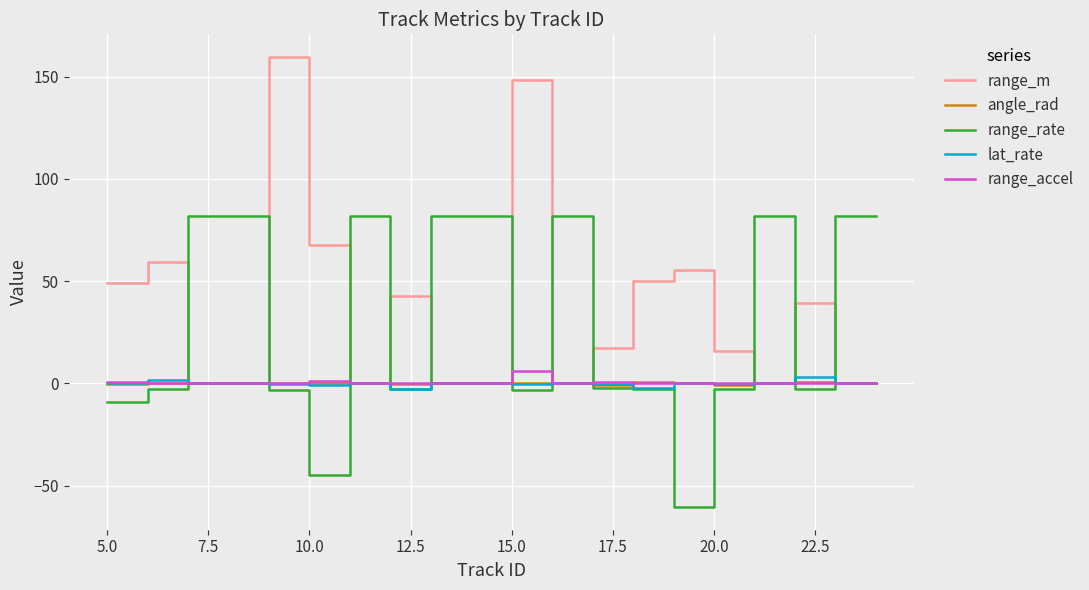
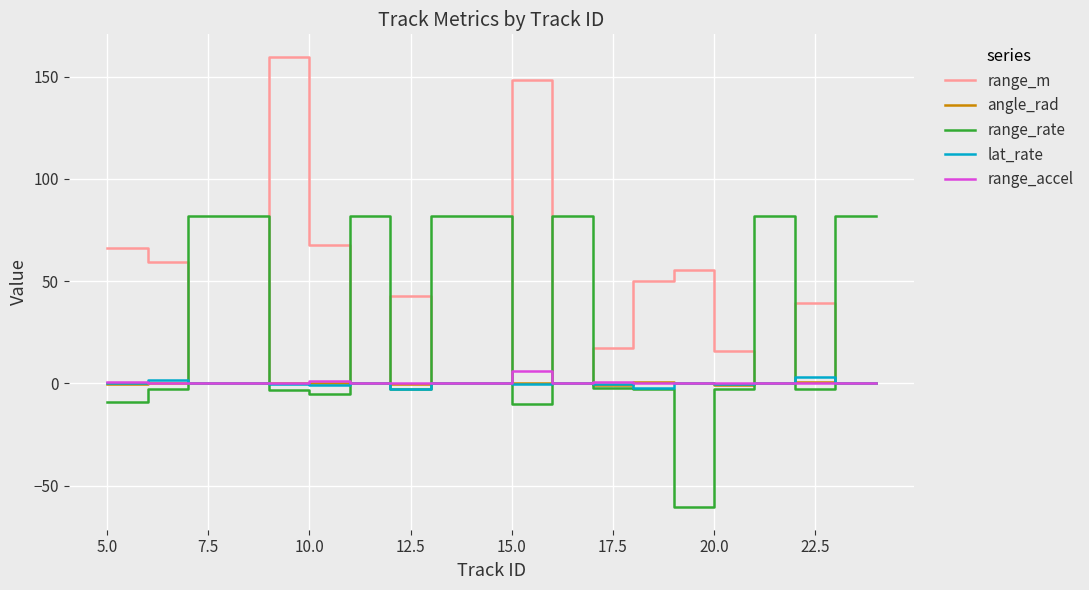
  {
    "range_m": {
-     "5.0": 49,
+     "5.0": 66,
      "10.0": 68,
      "15.0": 148,
      "20.0": 16
    },
    "range_rate": {
      "5.0": -9,
-     "10.0": -45,
-     "15.0": -3,
+     "10.0": -5,
+     "15.0": -10,
      "20.0": -3
    },
    "range_accel": {
      "15.0": 6
    }
  }
